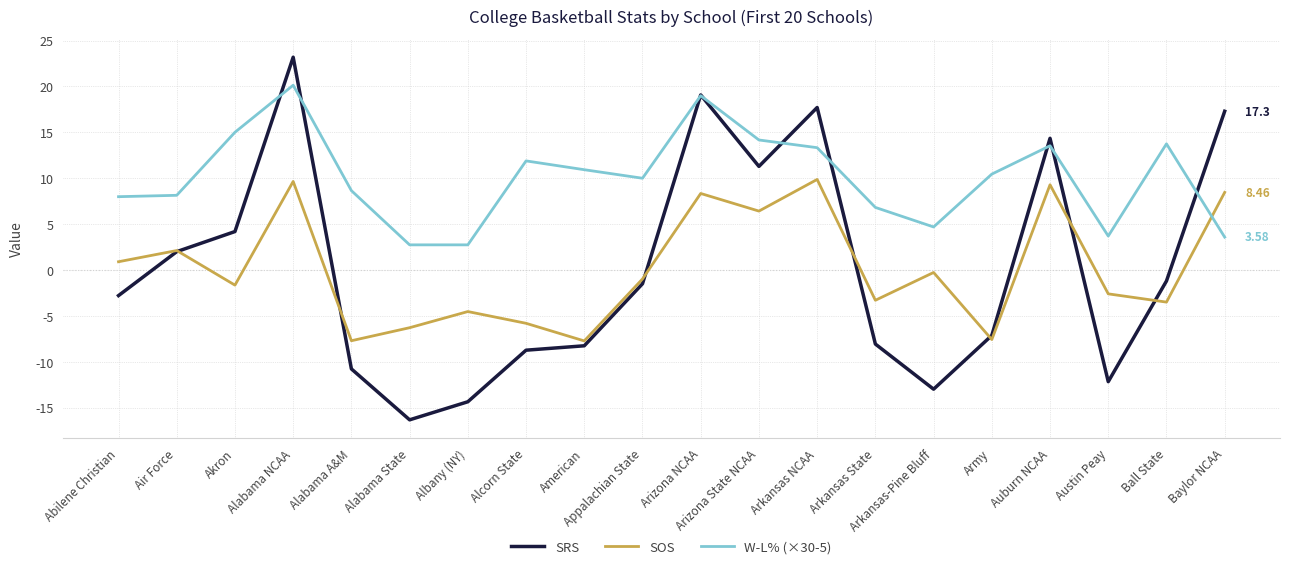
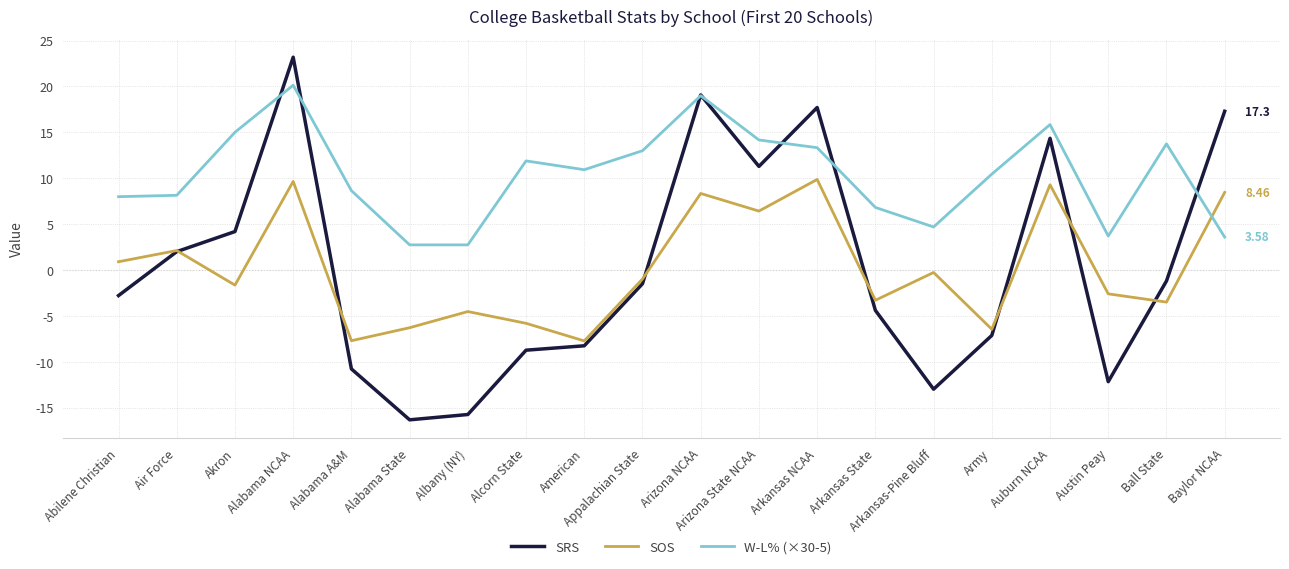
  {
    "SRS": {
      "Abilene Christian": -3,
      "Akron": 4,
      "Alabama NCAA": 23,
      "Alabama A&M": -11,
      "Alabama State": -16,
-     "Albany (NY)": -14,
+     "Albany (NY)": -16,
      "Alcorn State": -9,
      "American": -8,
      "Appalachian State": -2,
      "Arizona State NCAA": 11,
      "Arkansas NCAA": 18,
-     "Arkansas State": -8,
+     "Arkansas State": -4,
      "Arkansas-Pine Bluff": -13,
      "Army": -7,
      "Auburn NCAA": 14,
      "Austin Peay": -12,
      "Ball State": -1
    },
    "SOS": {
      "Abilene Christian": 1,
      "Akron": -2,
      "Alabama NCAA": 10,
      "Alabama A&M": -8,
      "Alabama State": -6,
      "Albany (NY)": -5,
      "Alcorn State": -6,
      "American": -8,
      "Appalachian State": -1,
      "Arizona NCAA": 8,
      "Arizona State NCAA": 6,
      "Arkansas NCAA": 10,
      "Arkansas State": -3,
      "Arkansas-Pine Bluff": 0,
-     "Army": -8,
+     "Army": -6,
      "Auburn NCAA": 9,
      "Austin Peay": -3,
      "Ball State": -4
    },
    "W-L% (×30-5)": {
      "Abilene Christian": 8,
      "Air Force": 8,
      "Akron": 15,
      "Alabama NCAA": 20,
      "Alabama A&M": 9,
      "Alabama State": 3,
      "Albany (NY)": 3,
      "Alcorn State": 12,
      "American": 11,
-     "Appalachian State": 10,
+     "Appalachian State": 13,
      "Arizona State NCAA": 14,
      "Arkansas NCAA": 13,
      "Arkansas State": 7,
      "Arkansas-Pine Bluff": 5,
      "Army": 10,
-     "Auburn NCAA": 14,
+     "Auburn NCAA": 16,
      "Austin Peay": 4,
      "Ball State": 14
    }
  }
